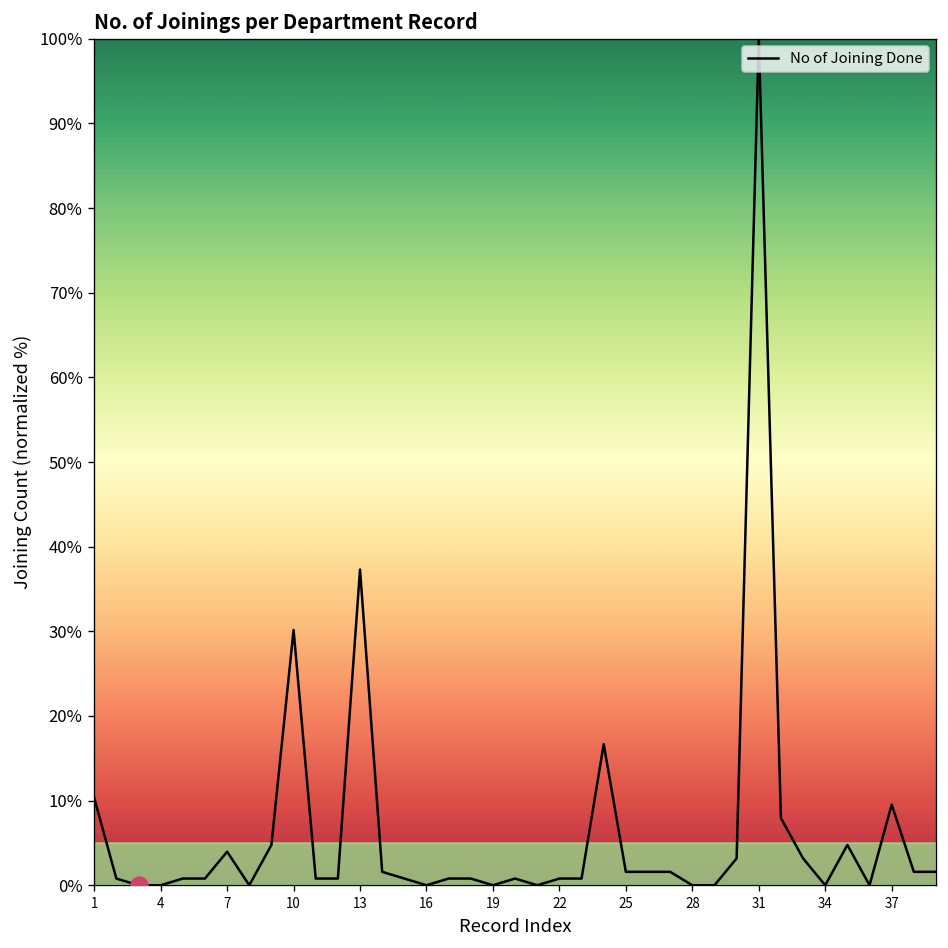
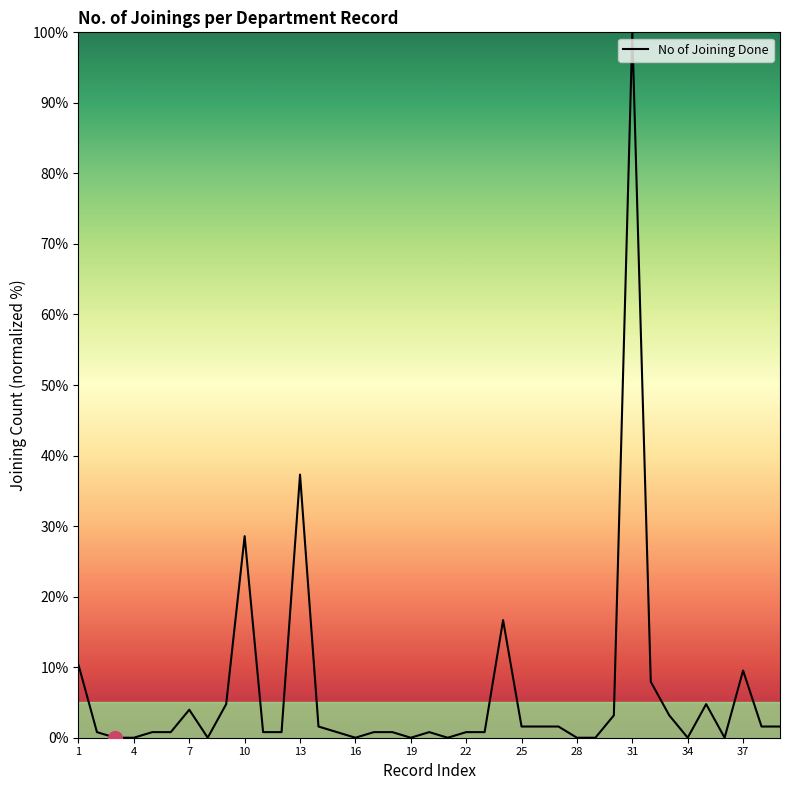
  {
    "No of Joining Done": {
      "1": "10%",
-     "10": "30%",
+     "10": "29%",
      "13": "37%",
      "31": "100%",
      "37": "10%"
    }
  }
